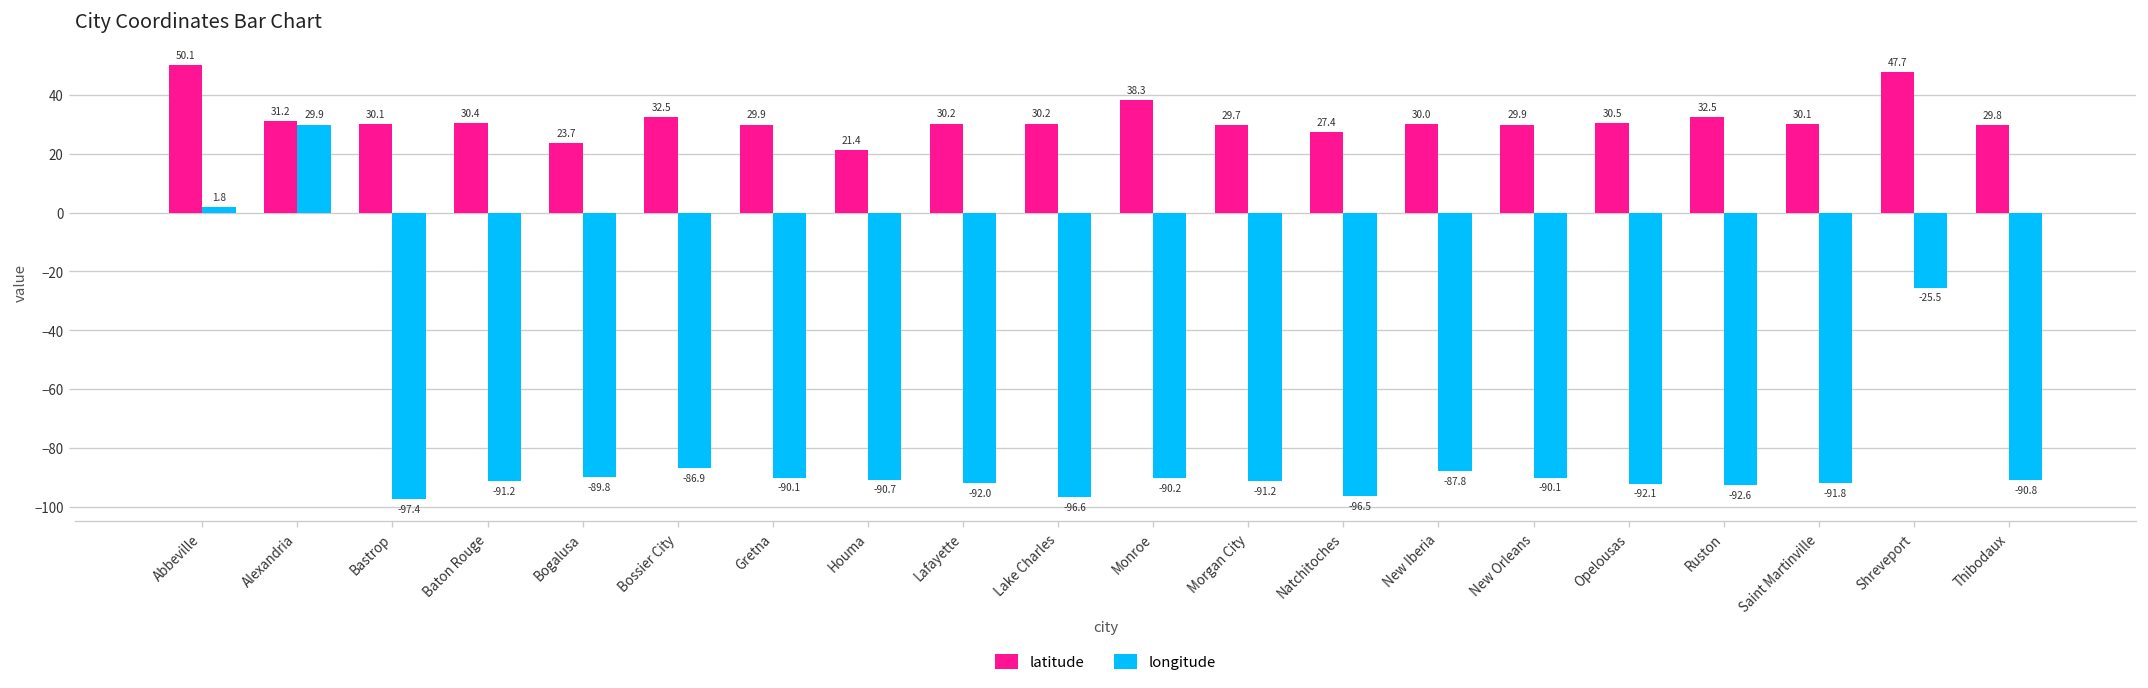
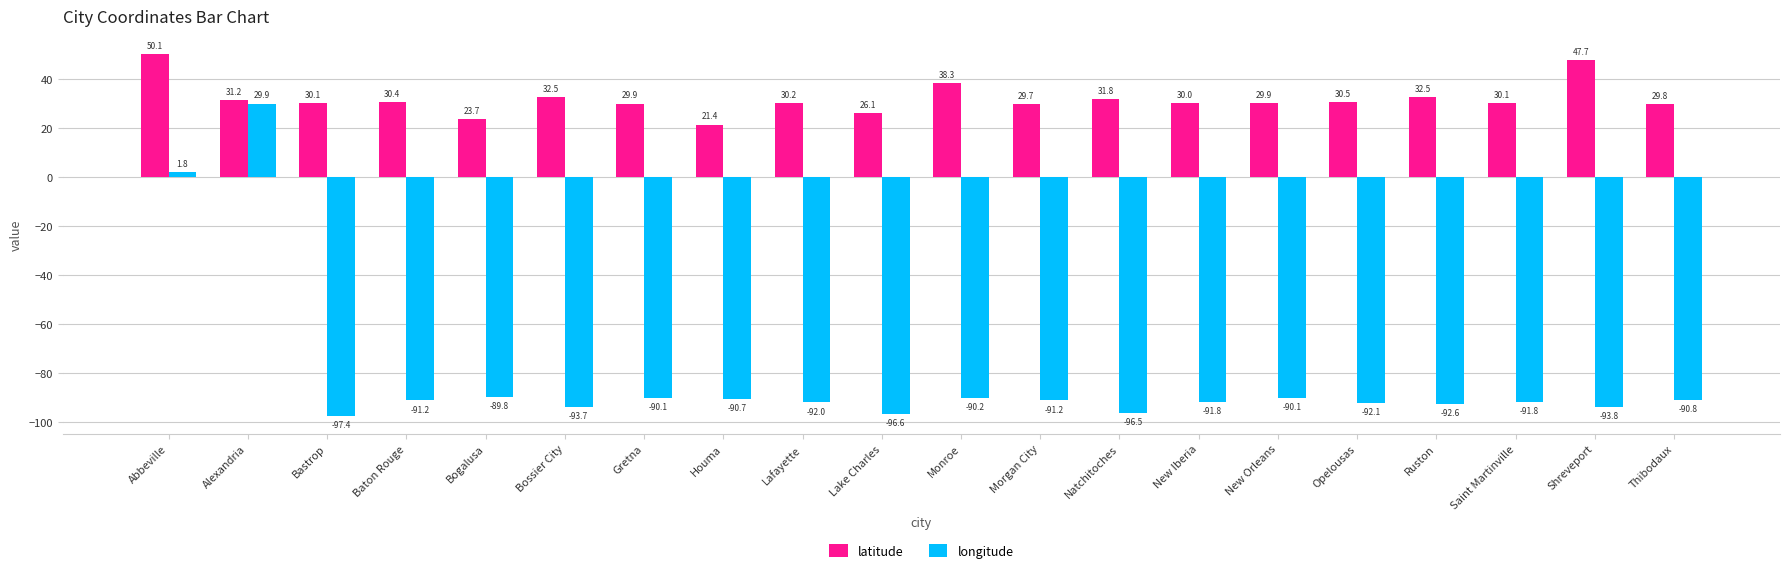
  {
    "latitude": {
      "Abbeville": 50.1,
      "Alexandria": 31.2,
      "Bastrop": 30.1,
      "Baton Rouge": 30.4,
      "Bogalusa": 23.7,
      "Bossier City": 32.5,
      "Gretna": 29.9,
      "Houma": 21.4,
      "Lafayette": 30.2,
-     "Lake Charles": 30.2,
+     "Lake Charles": 26.1,
      "Monroe": 38.3,
      "Morgan City": 29.7,
-     "Natchitoches": 27.4,
+     "Natchitoches": 31.8,
      "New Iberia": 30.0,
      "New Orleans": 29.9,
      "Opelousas": 30.5,
      "Ruston": 32.5,
      "Saint Martinville": 30.1,
      "Shreveport": 47.7,
      "Thibodaux": 29.8
    },
    "longitude": {
      "Abbeville": 1.8,
      "Alexandria": 29.9,
      "Bastrop": -97.4,
      "Baton Rouge": -91.2,
      "Bogalusa": -89.8,
-     "Bossier City": -86.9,
+     "Bossier City": -93.7,
      "Gretna": -90.1,
      "Houma": -90.7,
      "Lafayette": -92.0,
      "Lake Charles": -96.6,
      "Monroe": -90.2,
      "Morgan City": -91.2,
      "Natchitoches": -96.5,
-     "New Iberia": -87.8,
+     "New Iberia": -91.8,
      "New Orleans": -90.1,
      "Opelousas": -92.1,
      "Ruston": -92.6,
      "Saint Martinville": -91.8,
-     "Shreveport": -25.5,
+     "Shreveport": -93.8,
      "Thibodaux": -90.8
    }
  }
